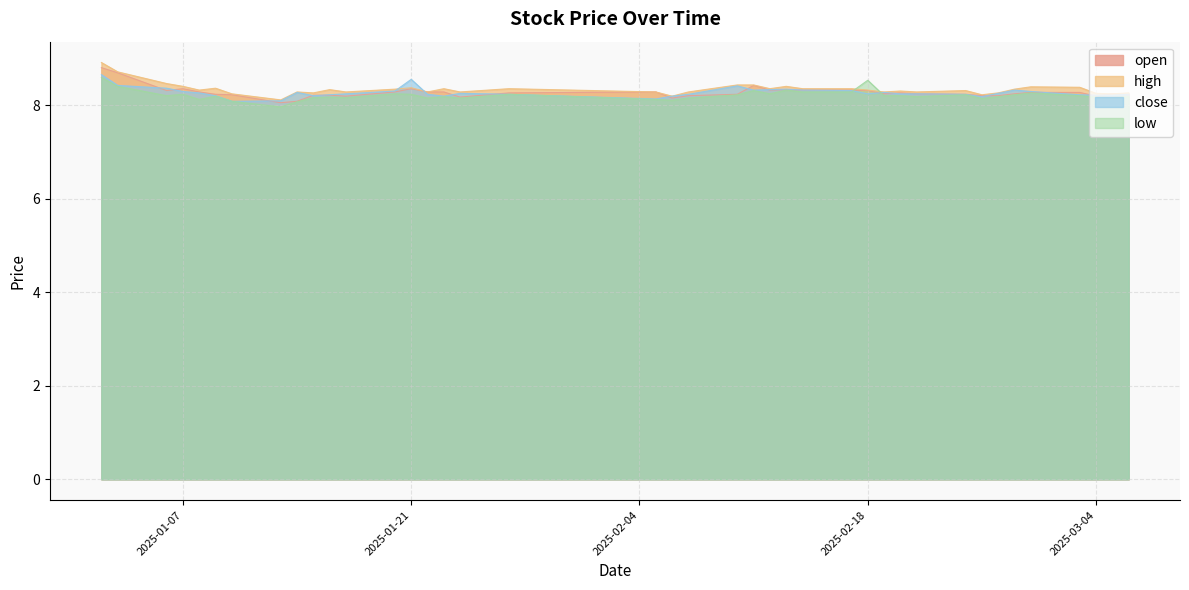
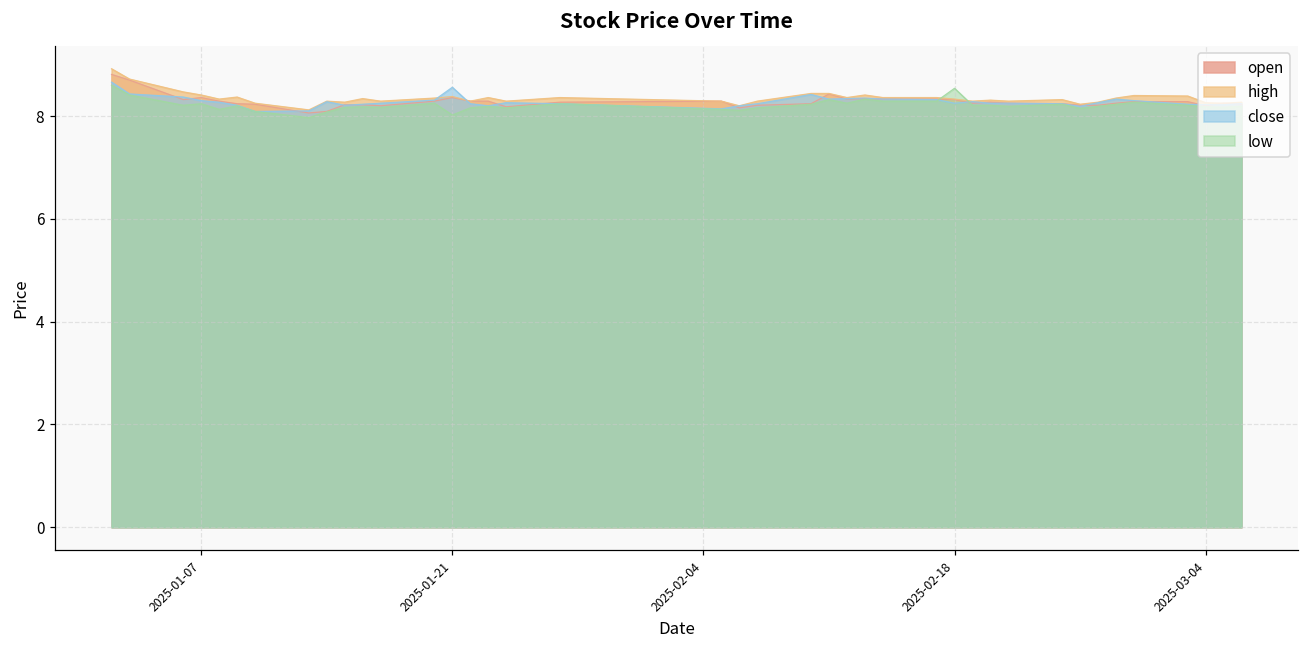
  {
    "close": {
      "2025-01-07": 8.3,
      "2025-01-21": 8.6,
      "2025-02-18": 8.3
    },
    "low": {
      "2025-01-07": 8.2,
-     "2025-01-21": 8.2,
+     "2025-01-21": 8.0,
      "2025-02-18": 8.5
    }
  }
